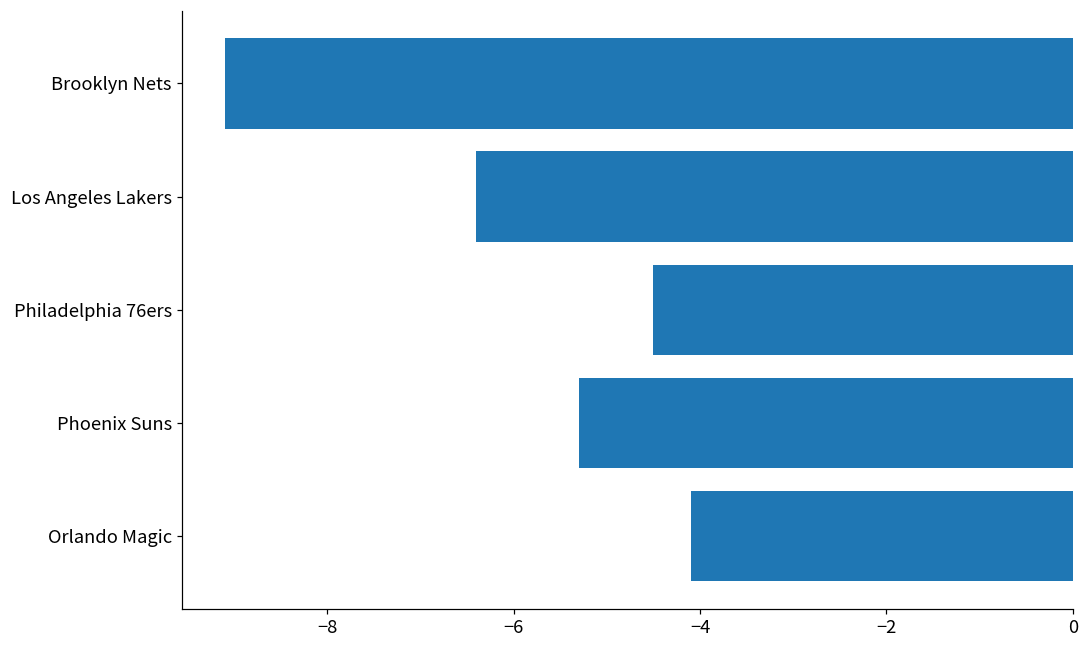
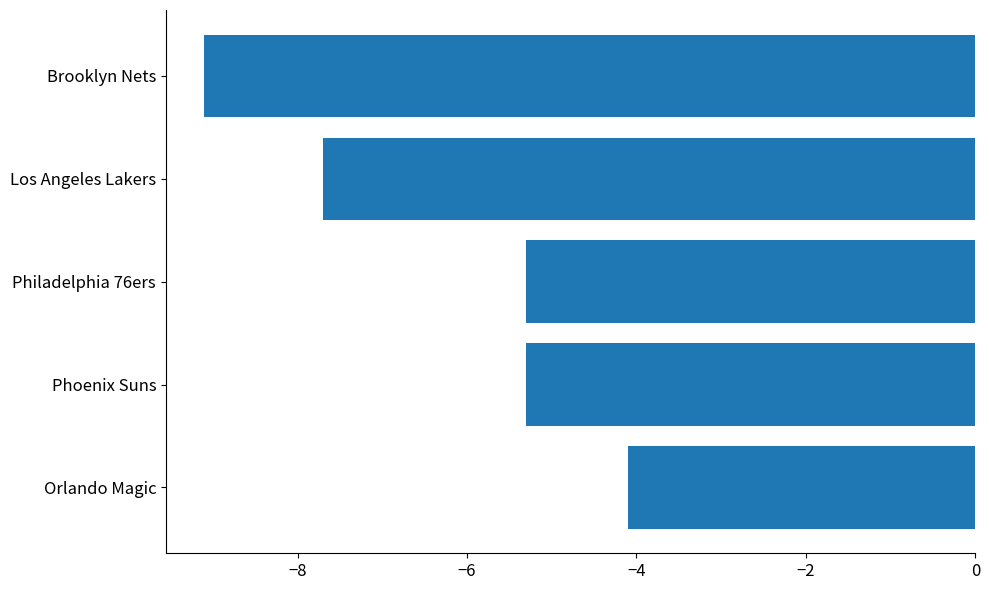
  {
    "Brooklyn Nets": -9.1,
-   "Los Angeles Lakers": -6.4,
-   "Philadelphia 76ers": -4.5,
+   "Los Angeles Lakers": -7.7,
+   "Philadelphia 76ers": -5.3,
    "Phoenix Suns": -5.3,
    "Orlando Magic": -4.1
  }
